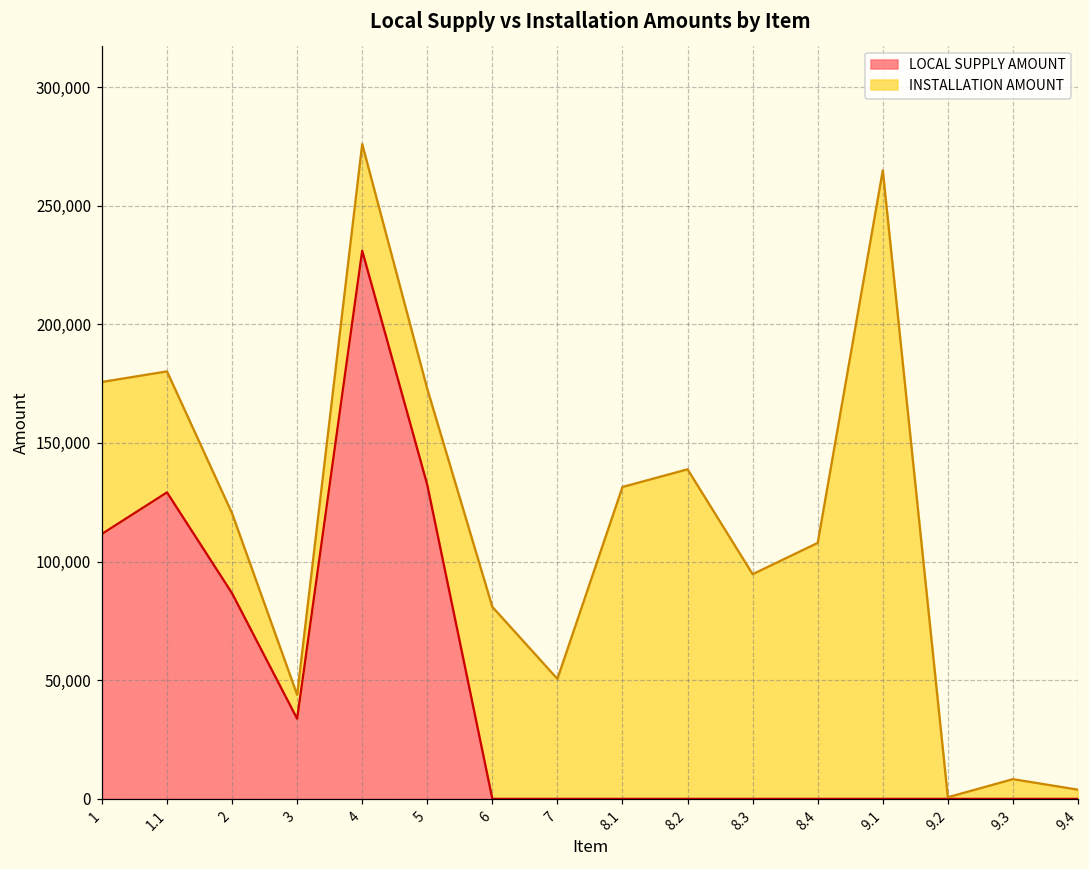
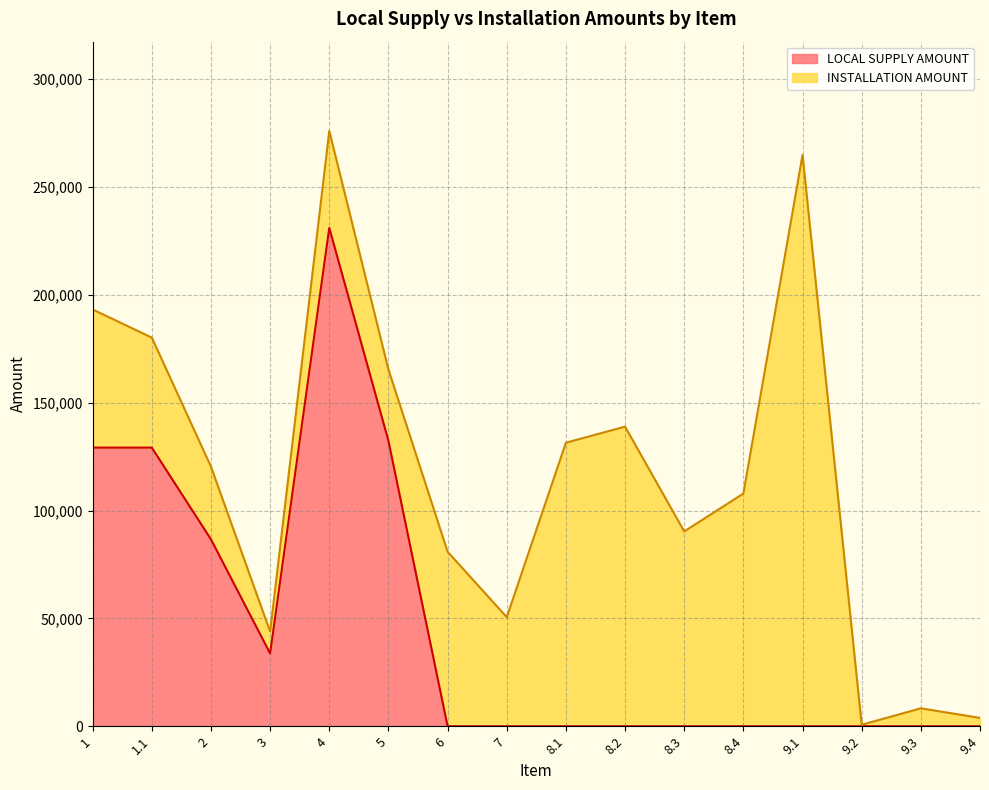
  {
    "LOCAL SUPPLY AMOUNT": {
-     "1": "112,000",
+     "1": "129,000",
      "1.1": "129,000",
      "2": "87,000",
      "3": "34,000",
      "4": "231,000",
      "5": "132,000",
      "6": "0",
      "7": "0",
      "8.1": "0",
      "8.2": "0",
      "8.3": "0",
      "8.4": "0",
      "9.1": "0",
      "9.3": "0",
      "9.4": "0"
    },
    "INSTALLATION AMOUNT": {
      "1": "64,000",
      "1.1": "51,000",
      "2": "34,000",
      "3": "10,000",
      "4": "45,000",
-     "5": "40,000",
+     "5": "33,000",
      "6": "81,000",
      "7": "51,000",
      "8.1": "131,000",
      "8.2": "139,000",
-     "8.3": "95,000",
+     "8.3": "90,000",
      "8.4": "108,000",
      "9.1": "265,000",
      "9.3": "8,000",
      "9.4": "4,000"
    }
  }
